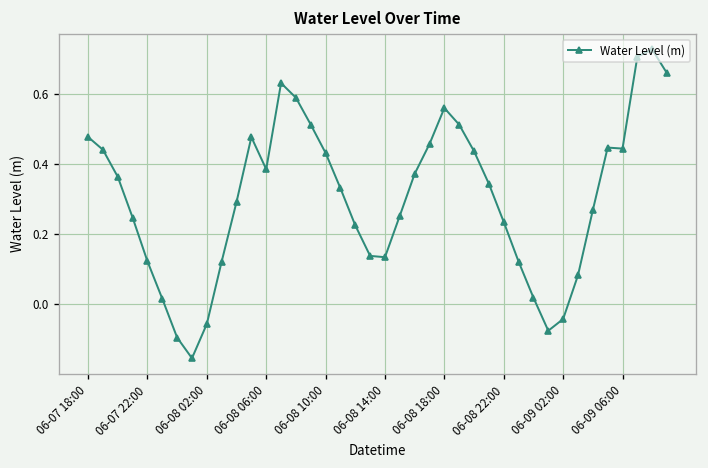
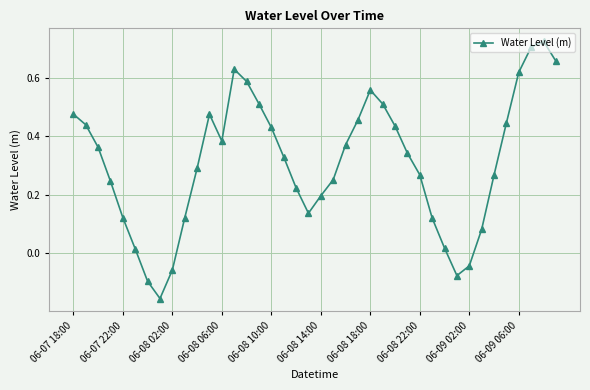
  {
    "06-07 18:00": 0.48,
    "06-07 22:00": 0.12,
    "06-08 02:00": -0.06,
    "06-08 06:00": 0.38,
    "06-08 10:00": 0.43,
-   "06-08 14:00": 0.13,
+   "06-08 14:00": 0.20,
    "06-08 18:00": 0.56,
-   "06-08 22:00": 0.23,
+   "06-08 22:00": 0.27,
    "06-09 02:00": -0.04,
-   "06-09 06:00": 0.44
+   "06-09 06:00": 0.62
  }
